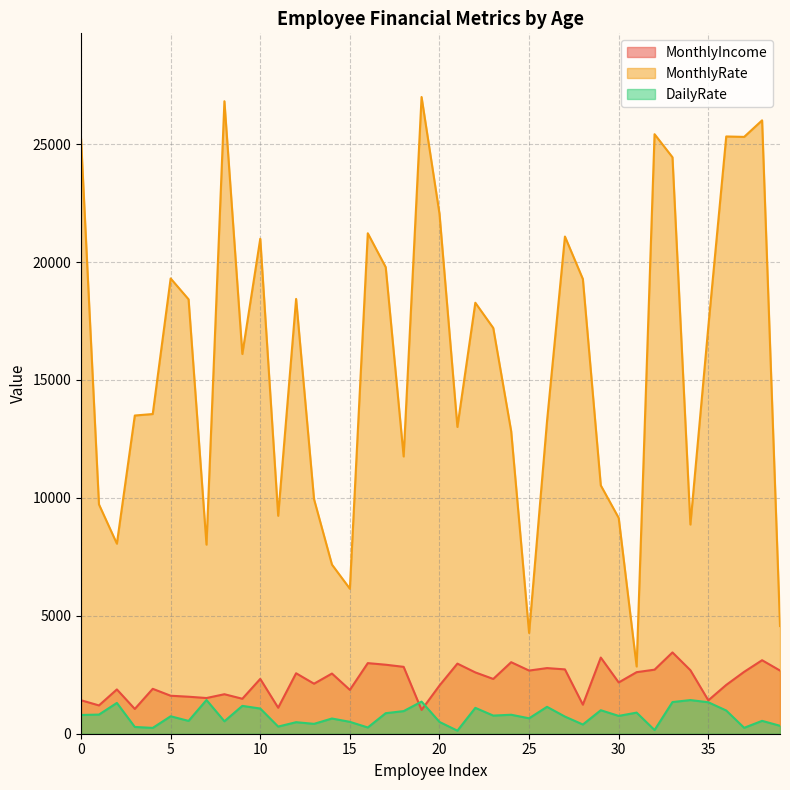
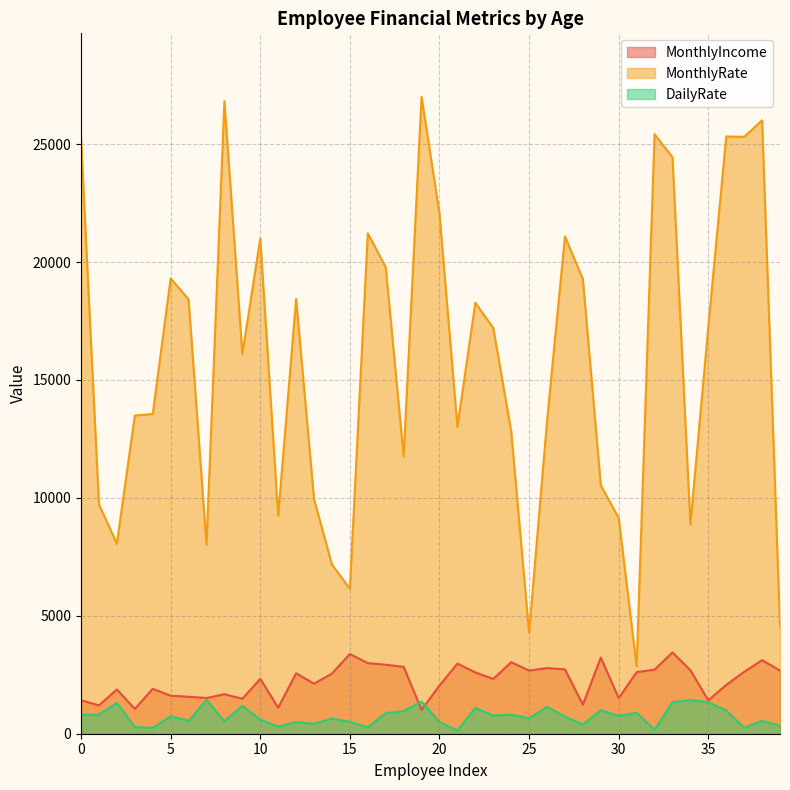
  {
    "MonthlyIncome": {
      "0": 1400,
      "5": 1600,
      "10": 2300,
-     "15": 1900,
+     "15": 3400,
      "20": 2000,
      "25": 2700,
-     "30": 2200
+     "30": 1500
    },
    "MonthlyRate": {
      "0": 25200,
      "5": 19300,
      "10": 21000,
      "15": 6100,
      "20": 22100,
      "25": 4300,
      "30": 9200,
      "35": 17300
    },
    "DailyRate": {
      "0": 800,
      "5": 700,
-     "10": 1100,
+     "10": 600,
      "15": 500,
      "20": 500,
      "25": 700,
      "30": 800
    }
  }
